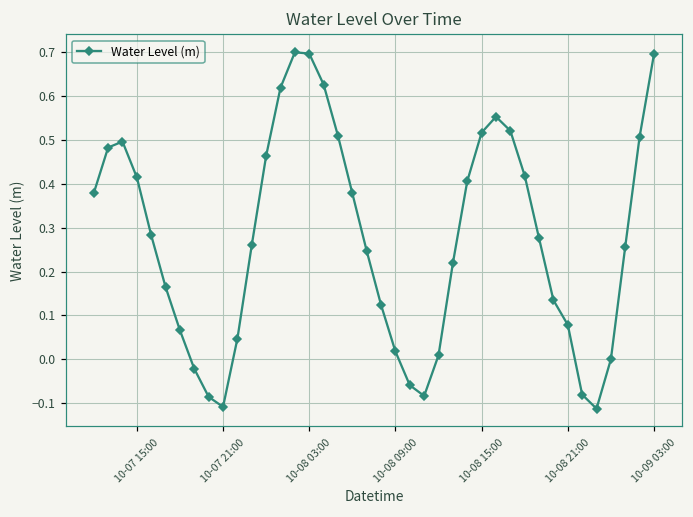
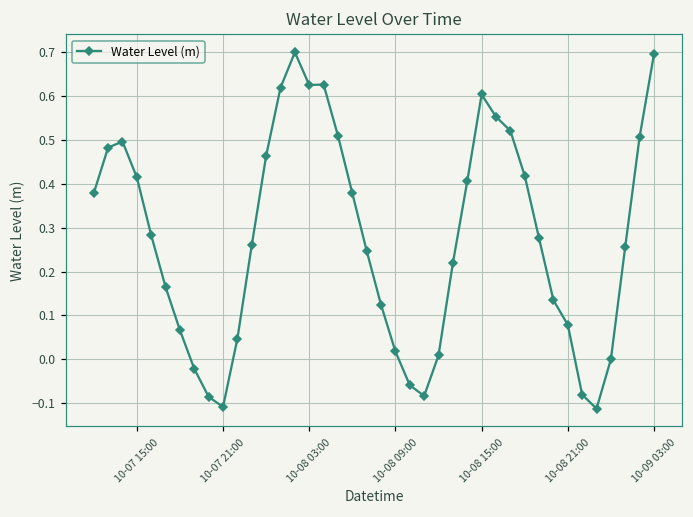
  {
    "10-07 15:00": 0.41,
    "10-07 21:00": -0.11,
-   "10-08 03:00": 0.70,
+   "10-08 03:00": 0.63,
    "10-08 09:00": 0.02,
-   "10-08 15:00": 0.52,
+   "10-08 15:00": 0.60,
    "10-08 21:00": 0.08,
    "10-09 03:00": 0.70
  }
